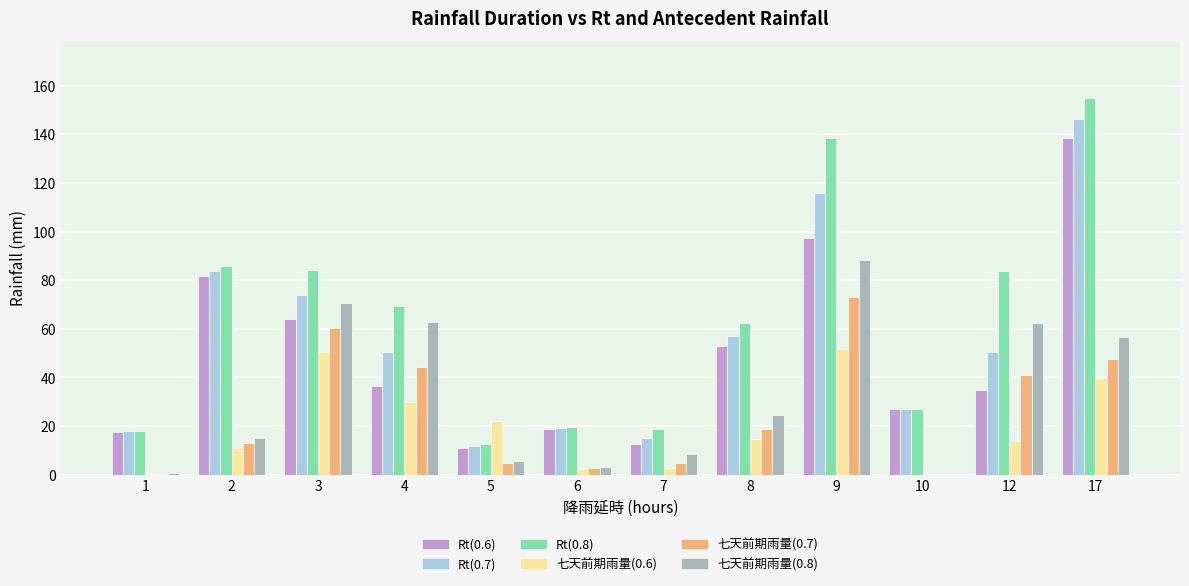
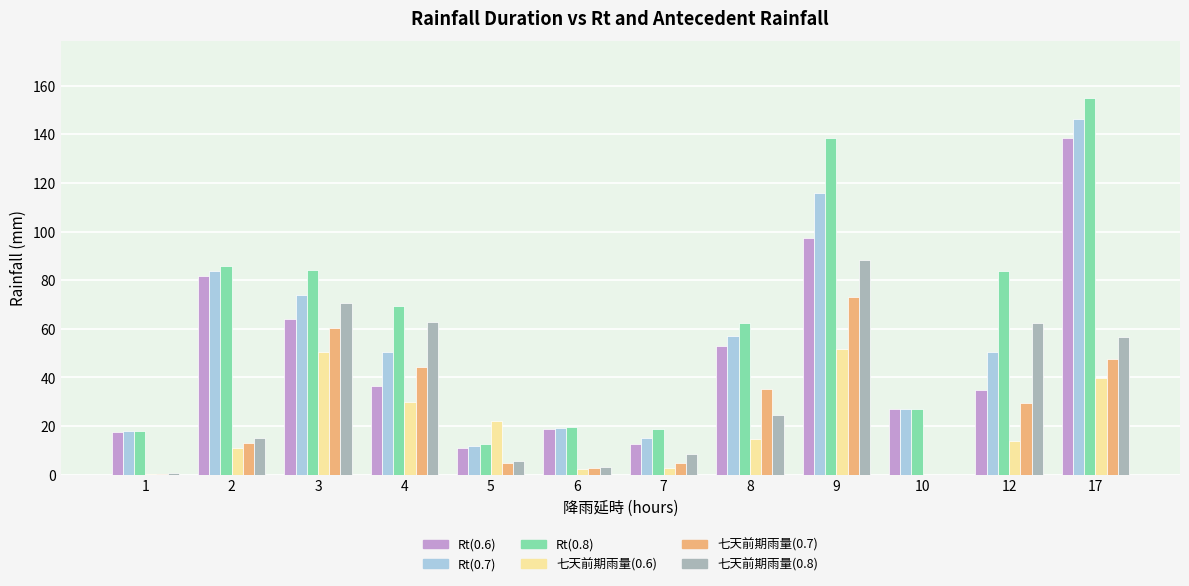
  {
    "七天前期雨量(0.6)": {
      "2": 11,
      "3": 51,
      "4": 30,
      "5": 22,
      "6": 2,
      "7": 3,
      "8": 15,
      "9": 52,
      "10": 0,
      "12": 14,
      "17": 40
    },
    "七天前期雨量(0.7)": {
      "2": 13,
      "3": 60,
      "4": 44,
      "5": 5,
      "6": 3,
      "7": 5,
-     "8": 19,
+     "8": 35,
      "9": 73,
      "10": 0,
-     "12": 41,
+     "12": 29,
      "17": 48
    }
  }
